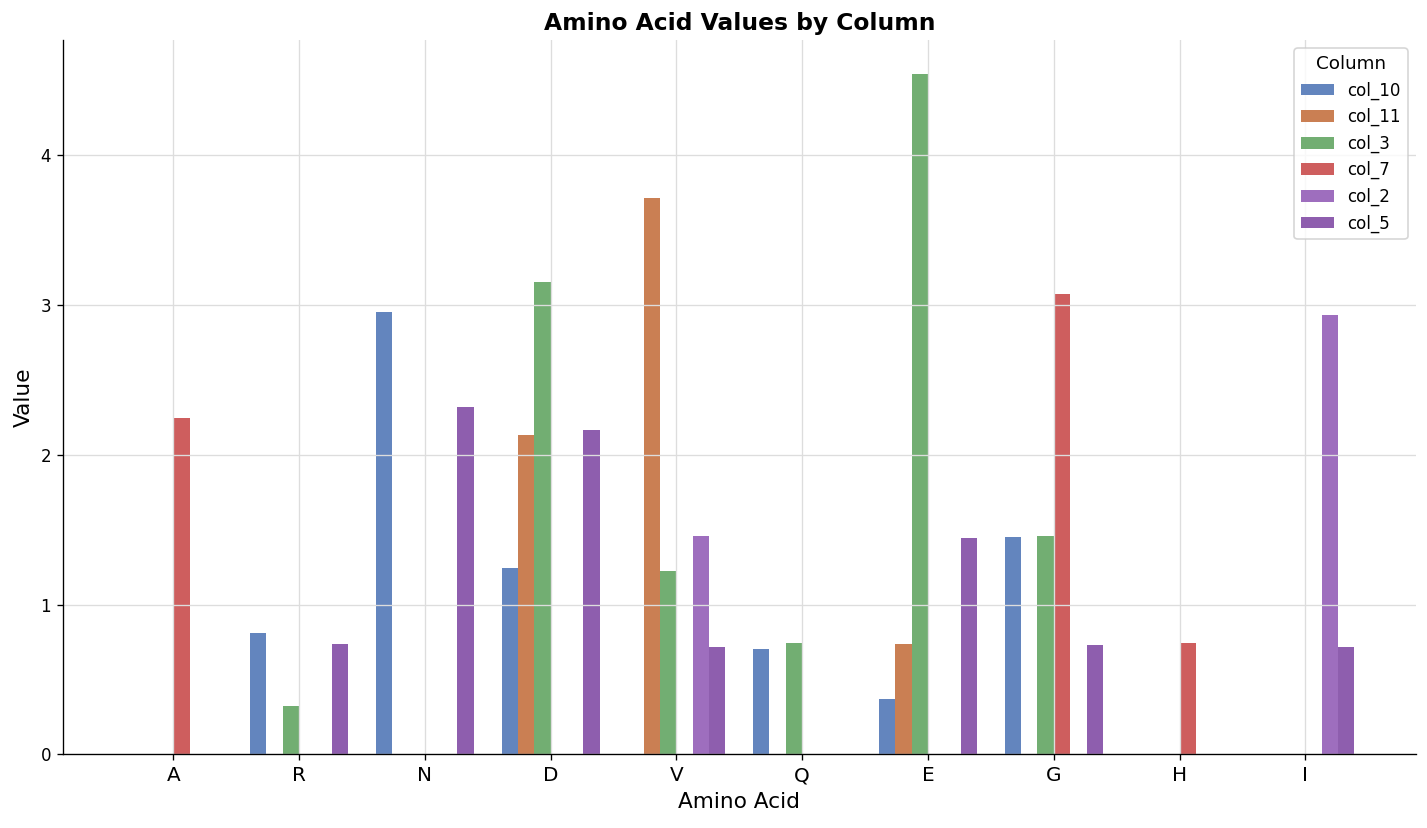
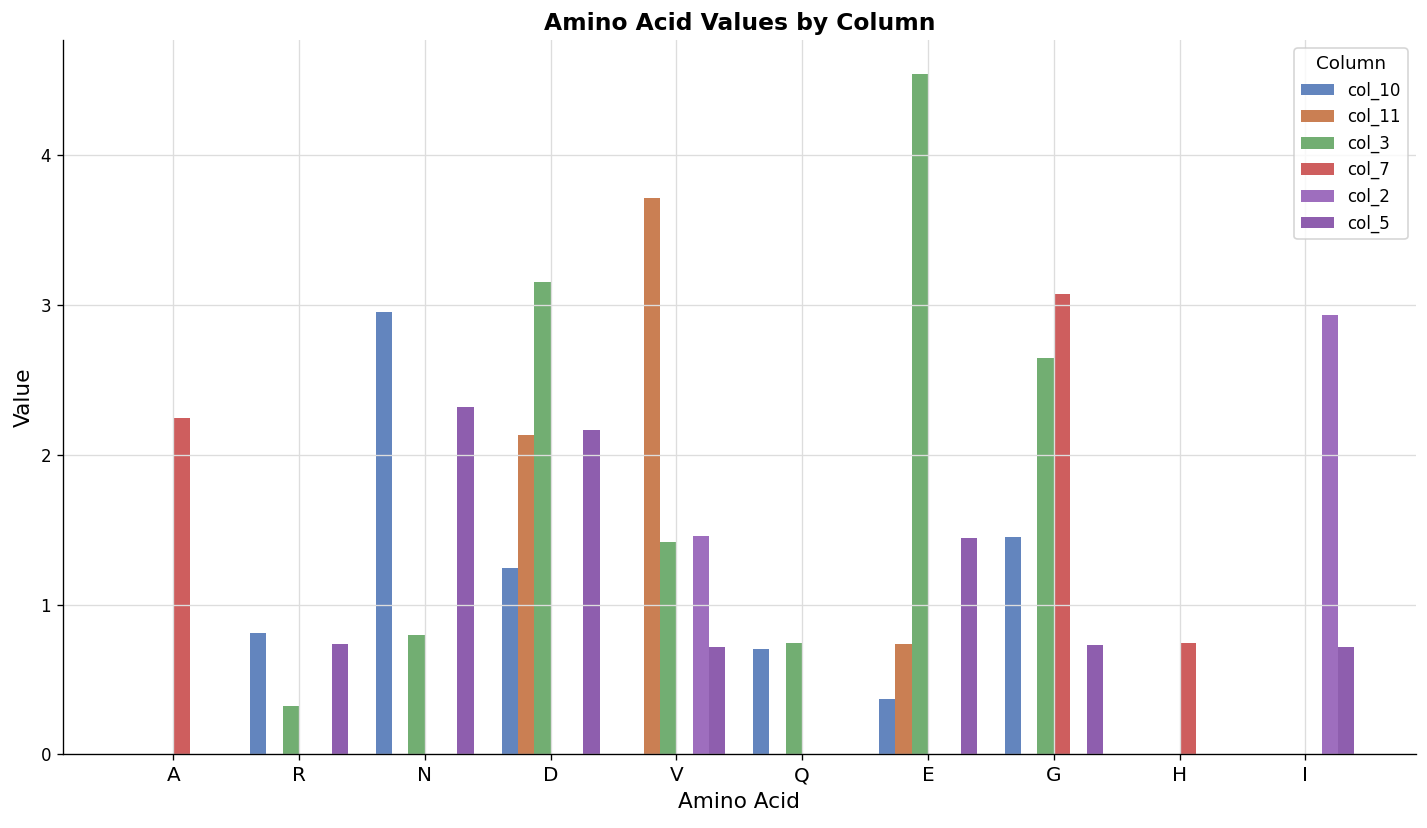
  {
    "col_10": {
      "A": 0.00,
      "R": 0.81,
      "N": 2.96,
      "D": 1.24,
      "V": 0.00,
      "Q": 0.70,
      "E": 0.37,
      "G": 1.45,
      "H": 0.00,
      "I": 0.00
    },
    "col_3": {
      "A": 0.00,
      "R": 0.33,
-     "N": 0.0,
+     "N": 0.8,
      "D": 3.15,
-     "V": 1.23,
+     "V": 1.42,
      "Q": 0.74,
      "E": 4.54,
-     "G": 1.46,
+     "G": 2.65,
      "H": 0.00,
      "I": 0.00
    }
  }
